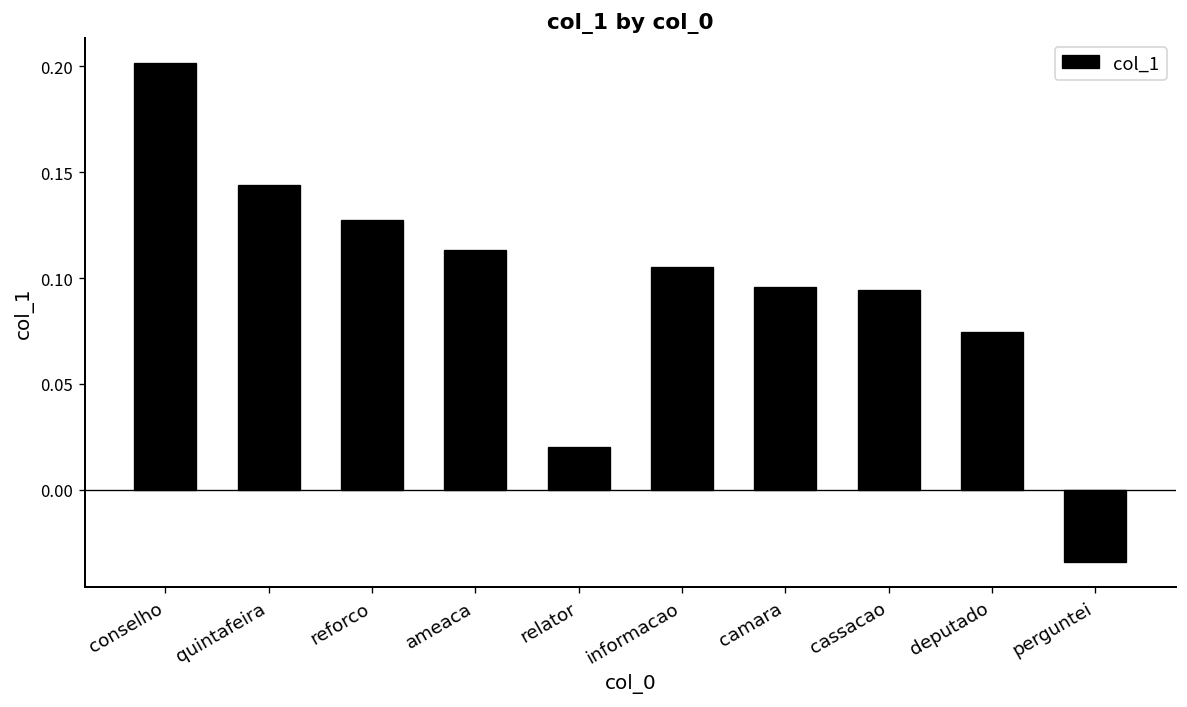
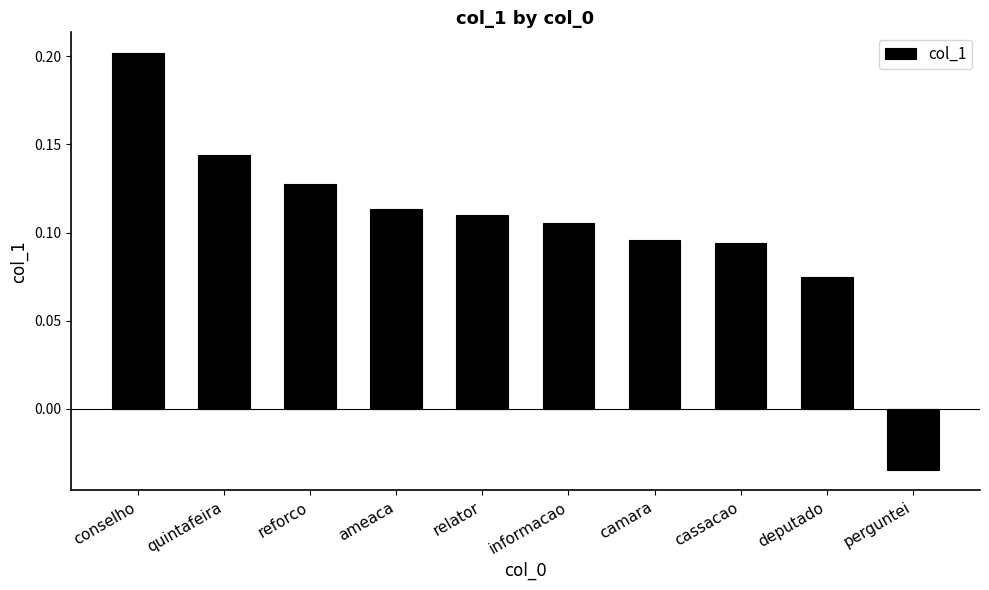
  {
    "conselho": 0.202,
    "quintafeira": 0.144,
    "reforco": 0.127,
    "ameaca": 0.113,
-   "relator": 0.020,
+   "relator": 0.110,
    "informacao": 0.105,
    "camara": 0.096,
    "cassacao": 0.094,
    "deputado": 0.075,
    "perguntei": -0.034
  }
